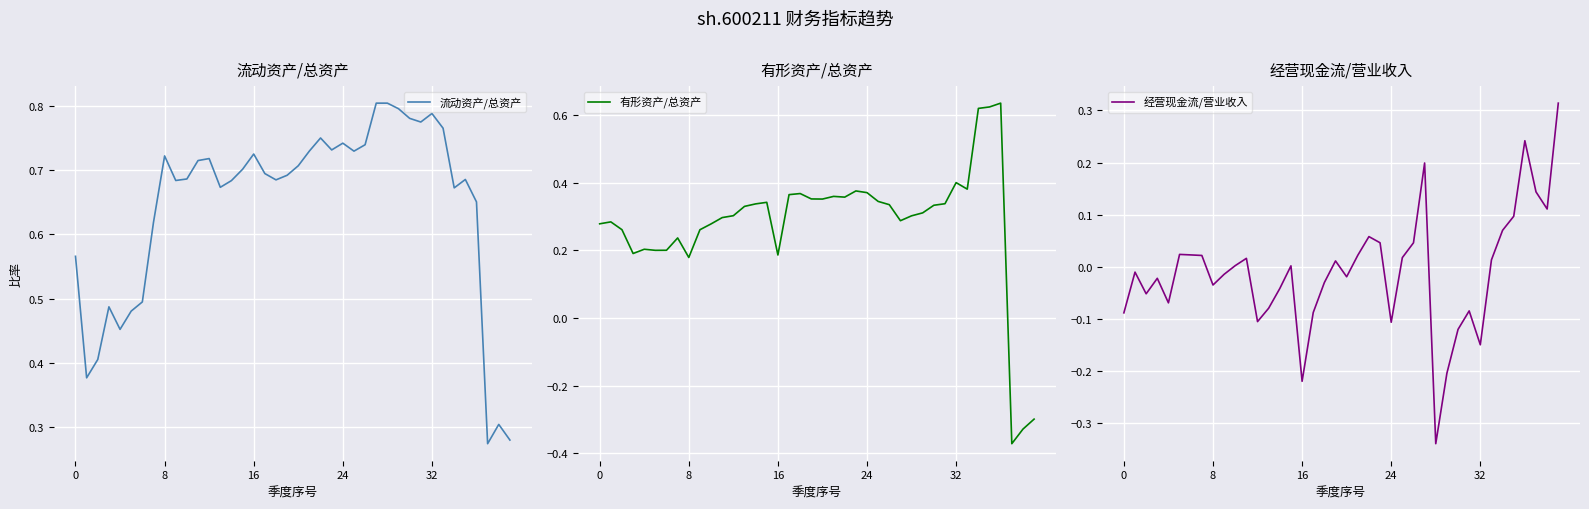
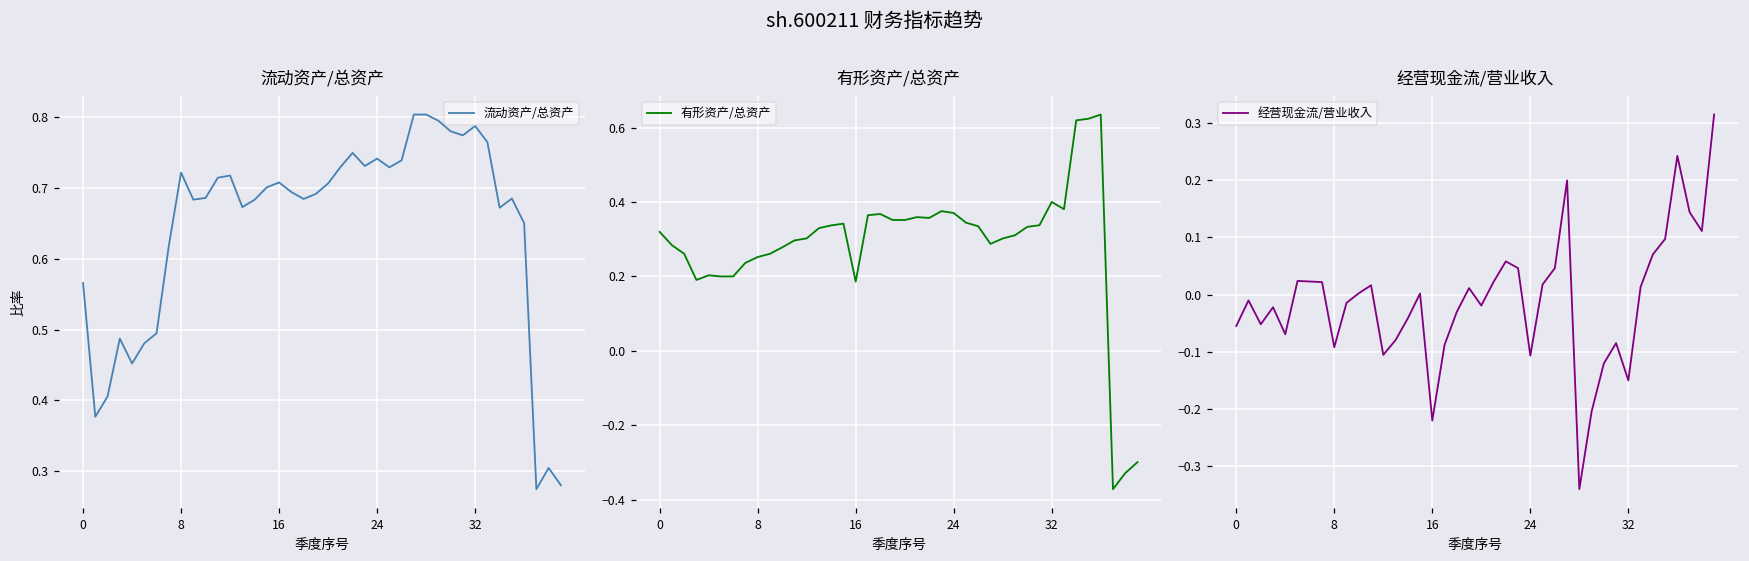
  {
    "流动资产/总资产": {
      "0": 0.57,
      "8": 0.72,
-     "16": 0.72,
+     "16": 0.71,
      "24": 0.74,
      "32": 0.79
    },
    "有形资产/总资产": {
-     "0": 0.28,
-     "8": 0.18,
+     "0": 0.32,
+     "8": 0.25,
      "16": 0.19,
      "24": 0.37,
      "32": 0.40
    },
    "经营现金流/营业收入": {
-     "0": -0.09,
-     "8": -0.04,
+     "0": -0.05,
+     "8": -0.09,
      "16": -0.22,
      "24": -0.11,
      "32": -0.15
    }
  }
